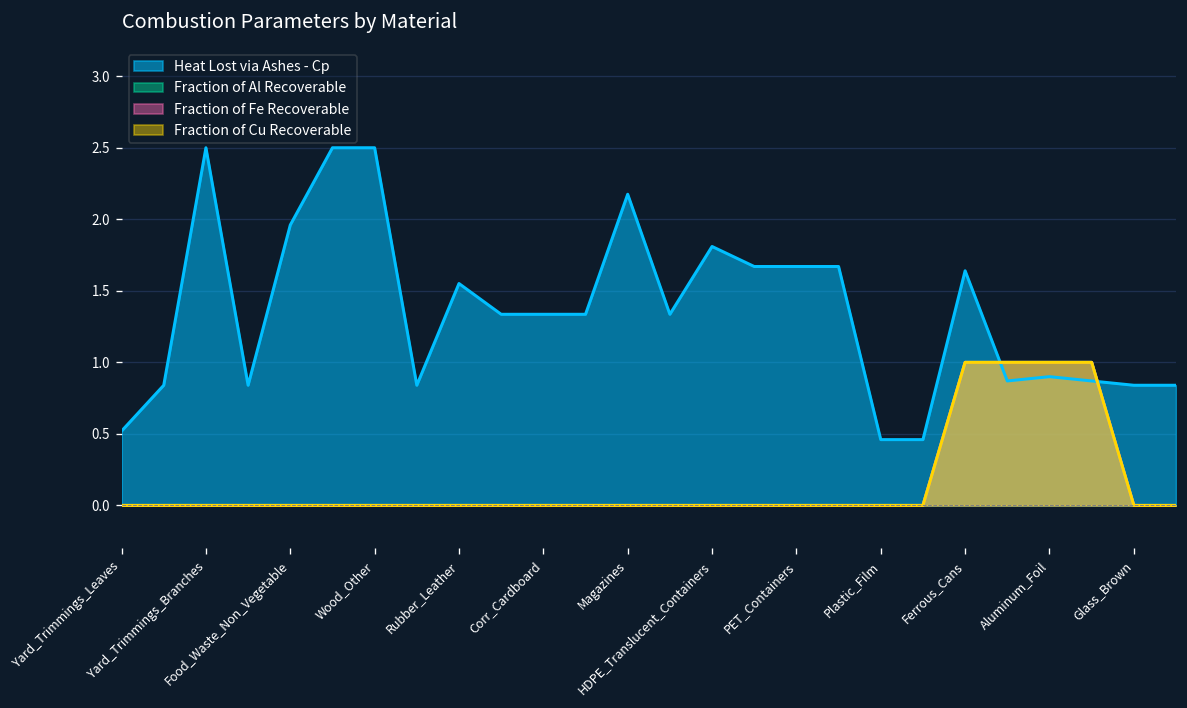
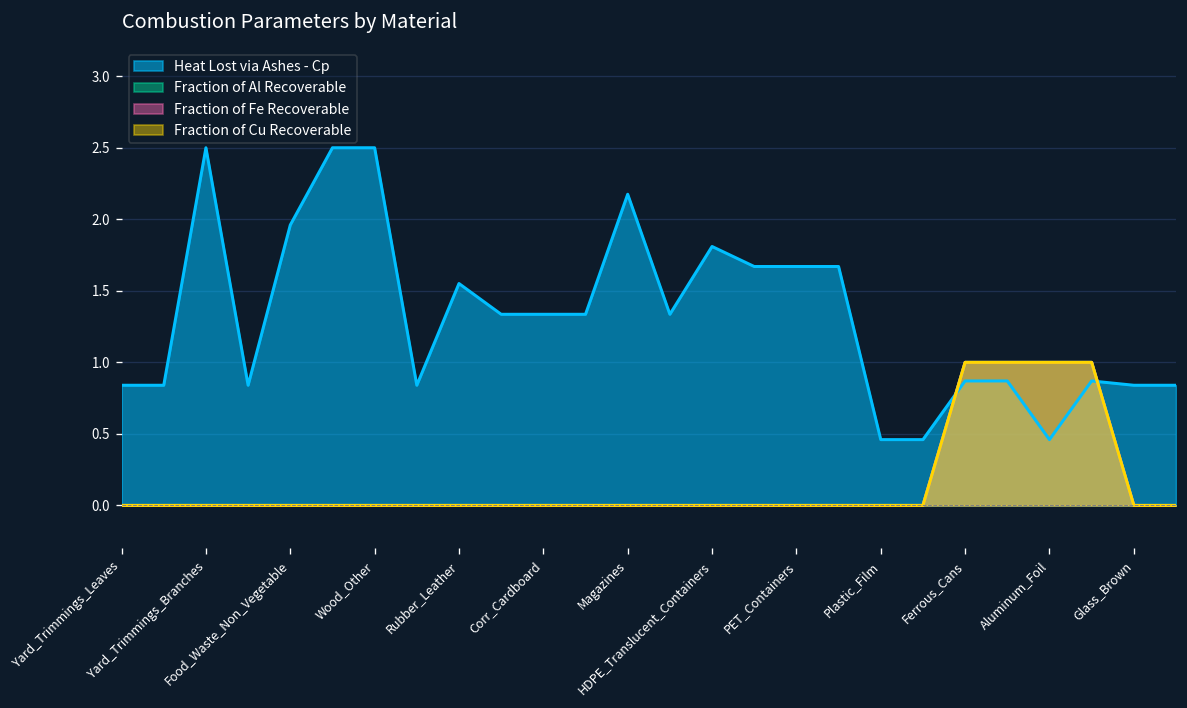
  {
    "Heat Lost via Ashes - Cp": {
-     "Yard_Trimmings_Leaves": 0.52,
+     "Yard_Trimmings_Leaves": 0.84,
      "Food_Waste_Non_Vegetable": 1.96,
      "Wood_Other": 2.50,
      "Rubber_Leather": 1.55,
      "Corr_Cardboard": 1.34,
      "Magazines": 2.18,
      "HDPE_Translucent_Containers": 1.81,
      "PET_Containers": 1.67,
      "Plastic_Film": 0.46,
-     "Ferrous_Cans": 1.64,
-     "Aluminum_Foil": 0.90,
+     "Ferrous_Cans": 0.87,
+     "Aluminum_Foil": 0.46,
      "Glass_Brown": 0.84
    },
    "Fraction of Cu Recoverable": {
      "Yard_Trimmings_Leaves": 0.00,
      "Yard_Trimmings_Branches": 0.00,
      "Food_Waste_Non_Vegetable": 0.00,
      "Wood_Other": 0.00,
      "Rubber_Leather": 0.00,
      "Corr_Cardboard": 0.00,
      "Magazines": 0.00,
      "HDPE_Translucent_Containers": 0.00,
      "PET_Containers": 0.00,
      "Plastic_Film": 0.00,
      "Ferrous_Cans": 1.00,
      "Aluminum_Foil": 1.00,
      "Glass_Brown": 0.00
    }
  }
